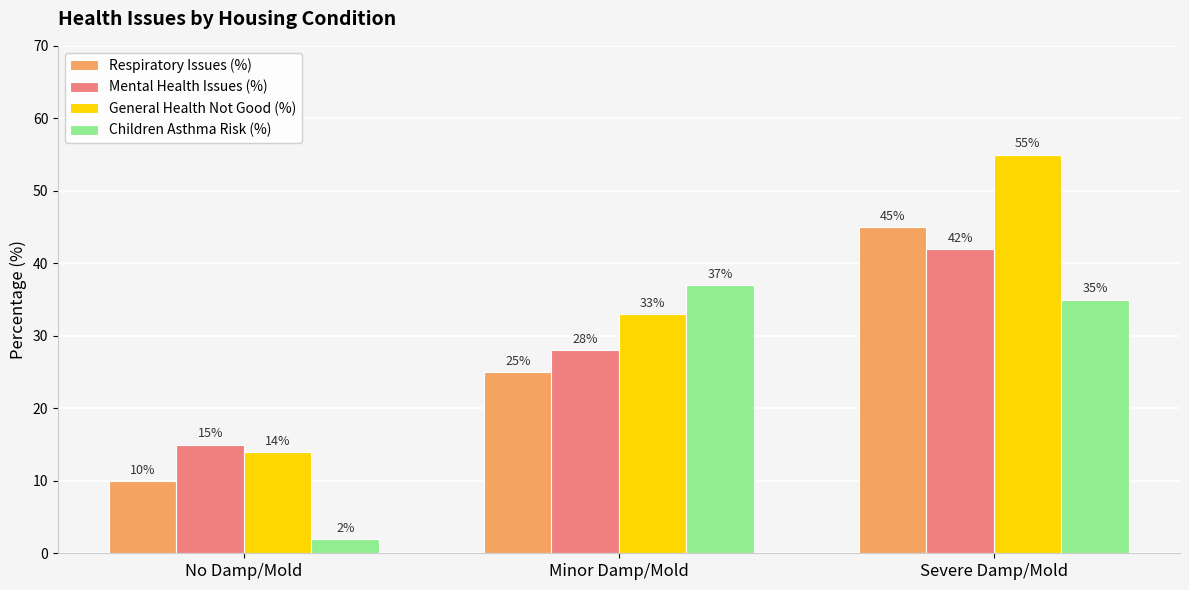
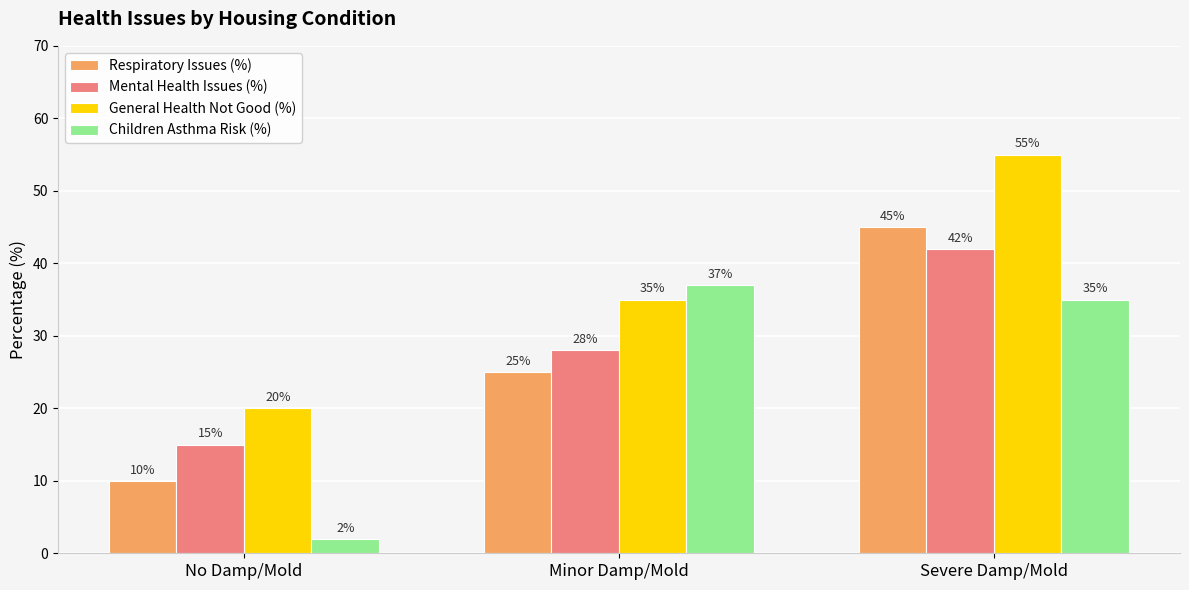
  {
    "General Health Not Good (%)": {
-     "No Damp/Mold": "14%",
-     "Minor Damp/Mold": "33%",
+     "No Damp/Mold": "20%",
+     "Minor Damp/Mold": "35%",
      "Severe Damp/Mold": "55%"
    },
    "Children Asthma Risk (%)": {
      "No Damp/Mold": "2%",
      "Minor Damp/Mold": "37%",
      "Severe Damp/Mold": "35%"
    }
  }
